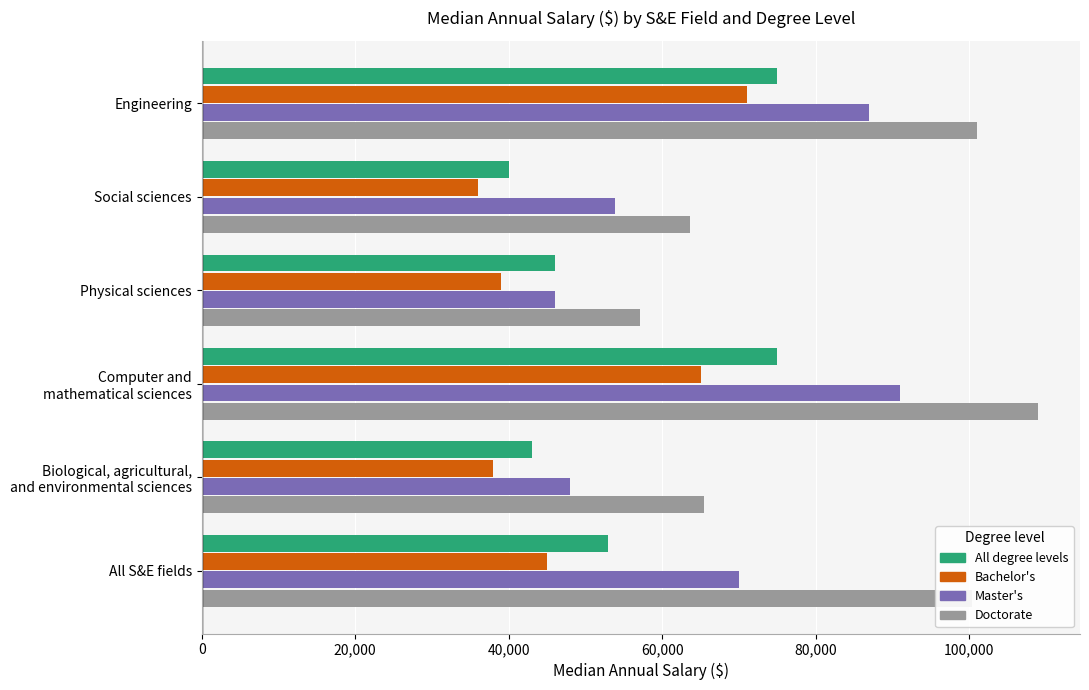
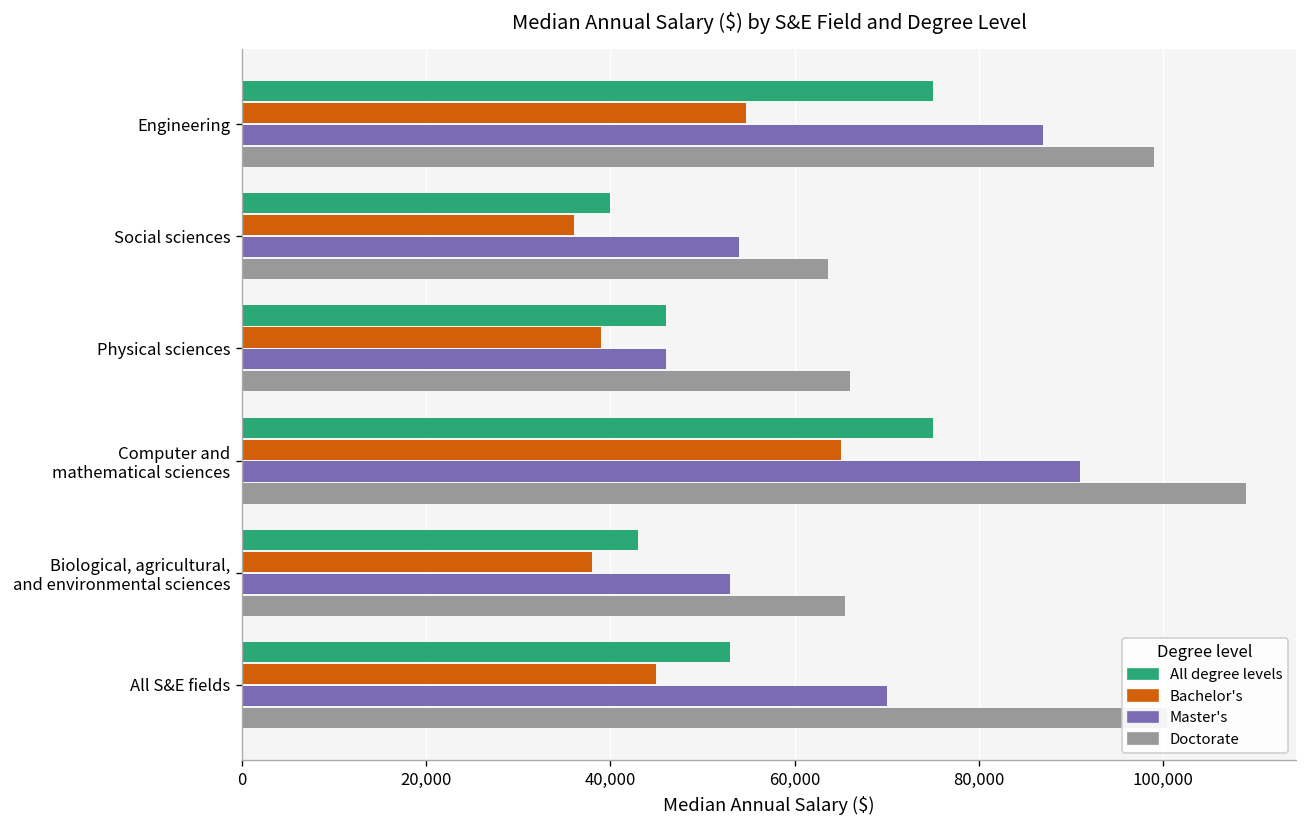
  {
    "All degree levels": {
      "Engineering": "75,000",
      "Social sciences": "40,000",
      "Physical sciences": "46,000",
      "Computer and mathematical sciences": "75,000",
      "Biological, agricultural, and environmental sciences": "43,000",
      "All S&E fields": "53,000"
    },
    "Bachelor's": {
-     "Engineering": "71,000",
+     "Engineering": "55,000",
      "Social sciences": "36,000",
      "Physical sciences": "39,000",
      "Computer and mathematical sciences": "65,000",
      "Biological, agricultural, and environmental sciences": "38,000",
      "All S&E fields": "45,000"
    },
    "Master's": {
      "Engineering": "87,000",
      "Social sciences": "54,000",
      "Physical sciences": "46,000",
      "Computer and mathematical sciences": "91,000",
-     "Biological, agricultural, and environmental sciences": "48,000",
+     "Biological, agricultural, and environmental sciences": "53,000",
      "All S&E fields": "70,000"
    },
    "Doctorate": {
-     "Engineering": "101,000",
+     "Engineering": "99,000",
      "Social sciences": "64,000",
-     "Physical sciences": "57,000",
+     "Physical sciences": "66,000",
      "Computer and mathematical sciences": "109,000",
      "Biological, agricultural, and environmental sciences": "65,000"
    }
  }
